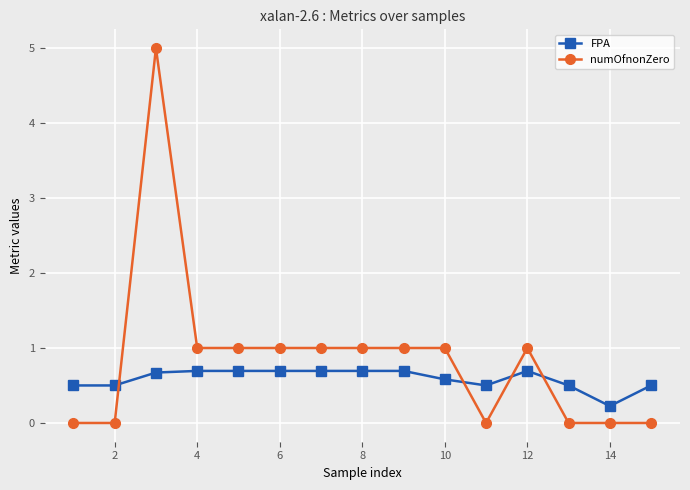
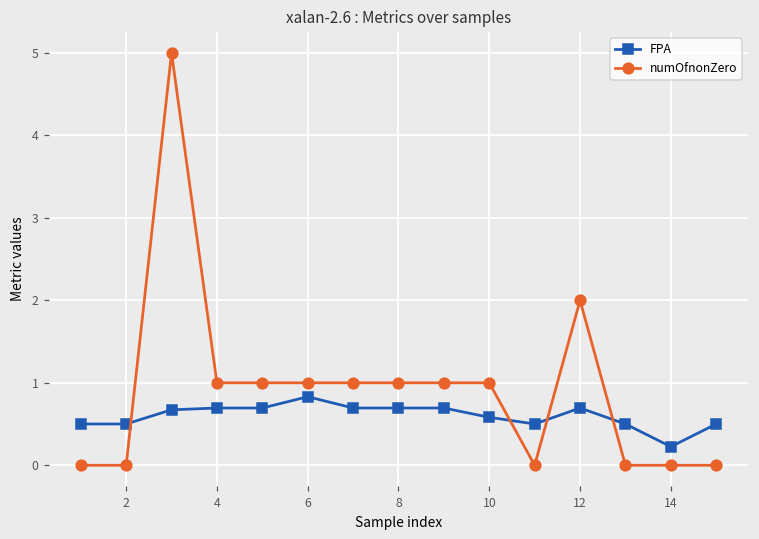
  {
    "FPA": {
      "2": 0.5,
      "4": 0.7,
-     "6": 0.7,
+     "6": 0.8,
      "8": 0.7,
      "10": 0.6,
      "12": 0.7,
      "14": 0.2
    },
    "numOfnonZero": {
      "2": 0,
      "4": 1,
      "6": 1,
      "8": 1,
      "10": 1,
-     "12": 1,
+     "12": 2,
      "14": 0
    }
  }
